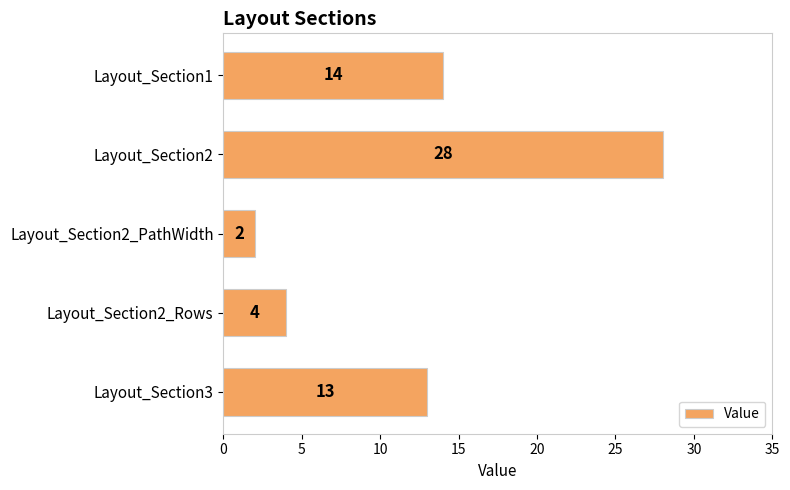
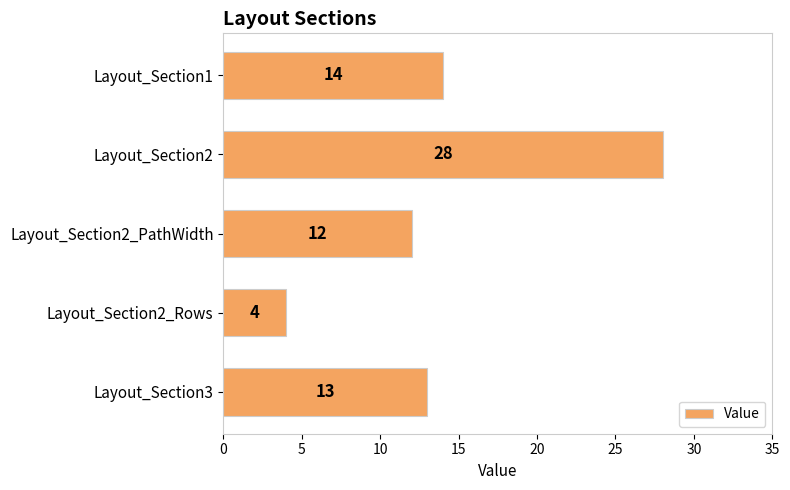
  {
    "Layout_Section1": 14,
    "Layout_Section2": 28,
-   "Layout_Section2_PathWidth": 2,
+   "Layout_Section2_PathWidth": 12,
    "Layout_Section2_Rows": 4,
    "Layout_Section3": 13
  }
